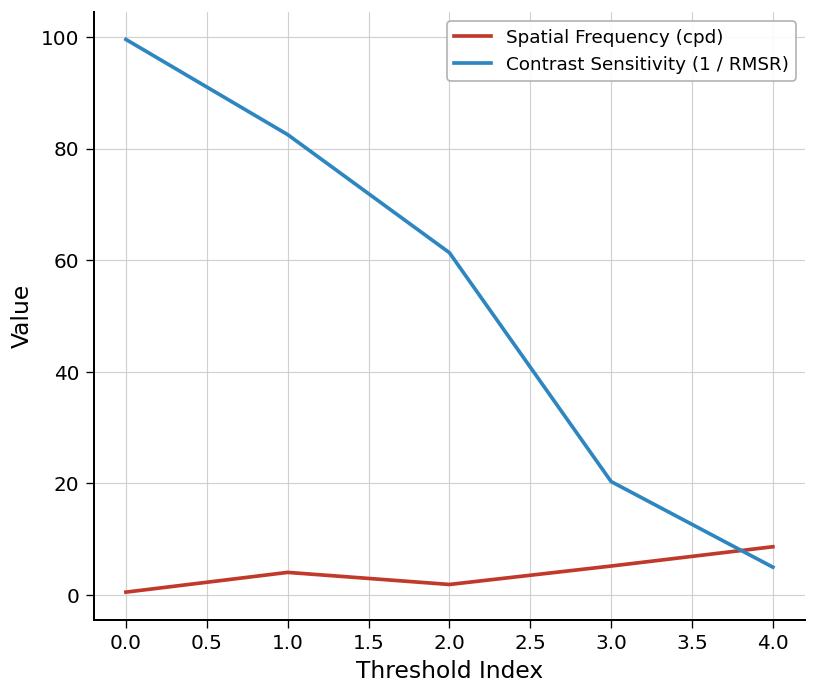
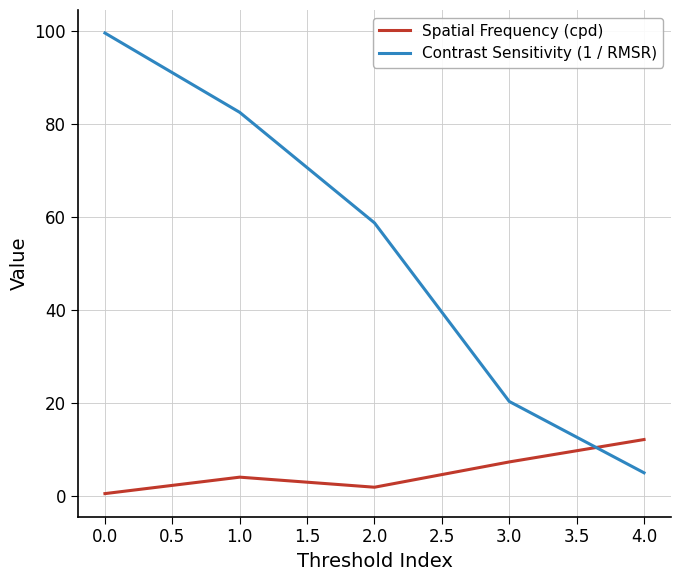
  {
    "Spatial Frequency (cpd)": {
      "0.0": 1,
      "1.0": 4,
      "2.0": 2,
-     "3.0": 5,
-     "4.0": 9
+     "3.0": 7,
+     "4.0": 12
    },
    "Contrast Sensitivity (1 / RMSR)": {
      "0.0": 100,
      "1.0": 83,
-     "2.0": 61,
+     "2.0": 59,
      "3.0": 20,
      "4.0": 5
    }
  }
